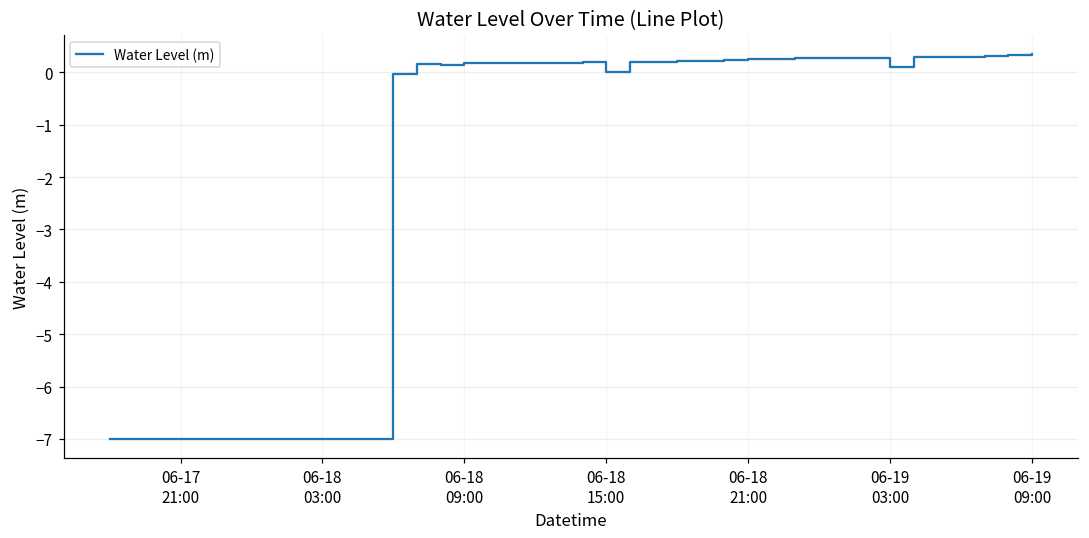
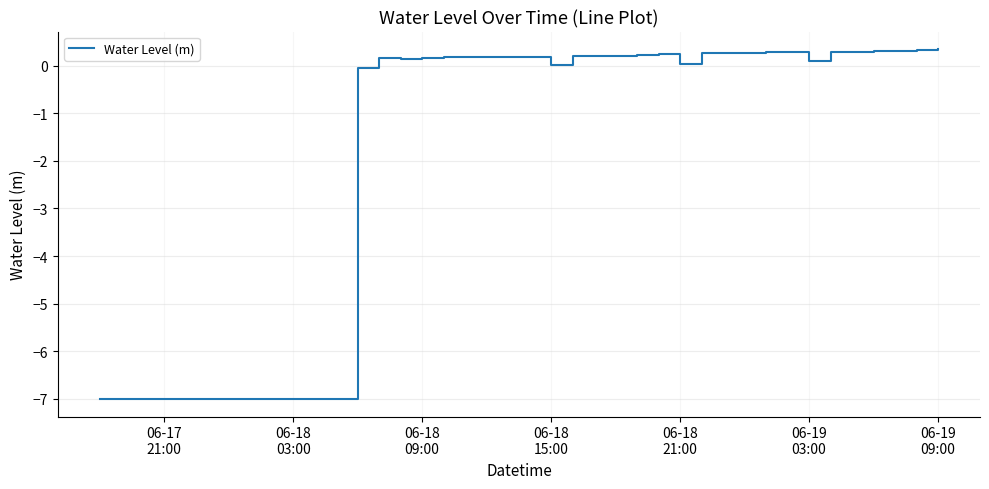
  {
    "06-17 21:00": -7.0,
    "06-18 03:00": -7.0,
    "06-18 09:00": 0.2,
    "06-18 15:00": 0.0,
-   "06-18 21:00": 0.2,
+   "06-18 21:00": 0.0,
    "06-19 03:00": 0.1,
    "06-19 09:00": 0.3
  }
